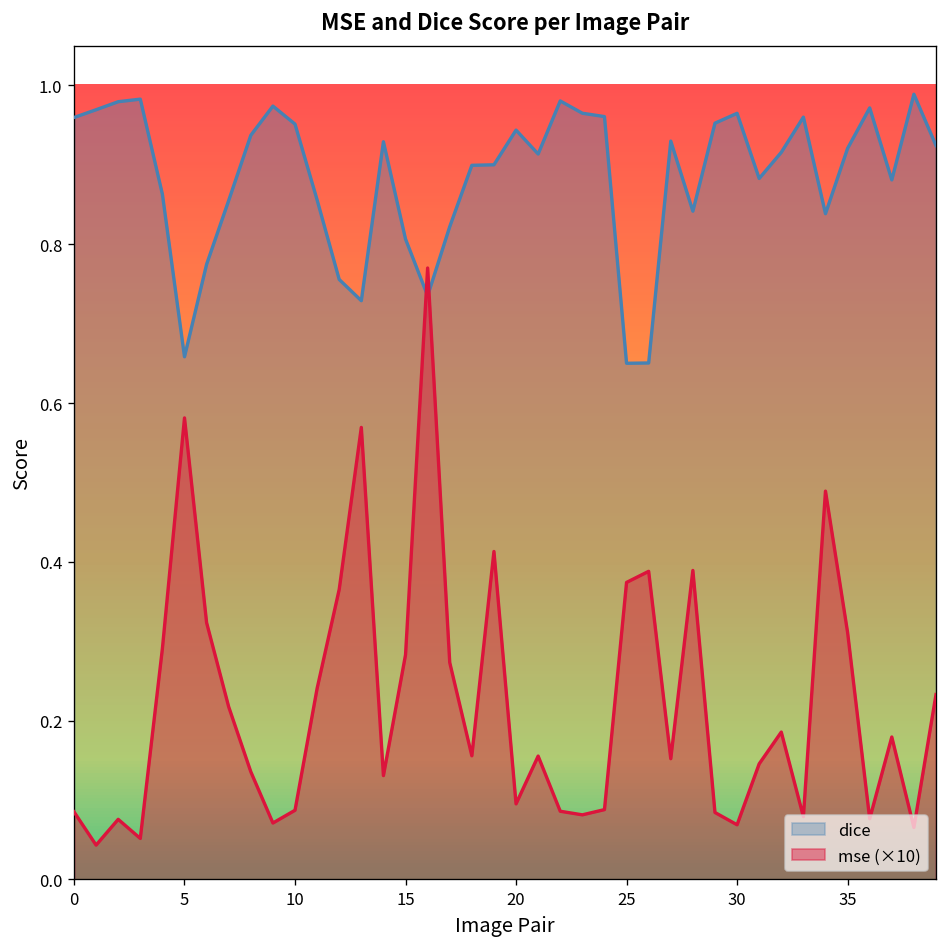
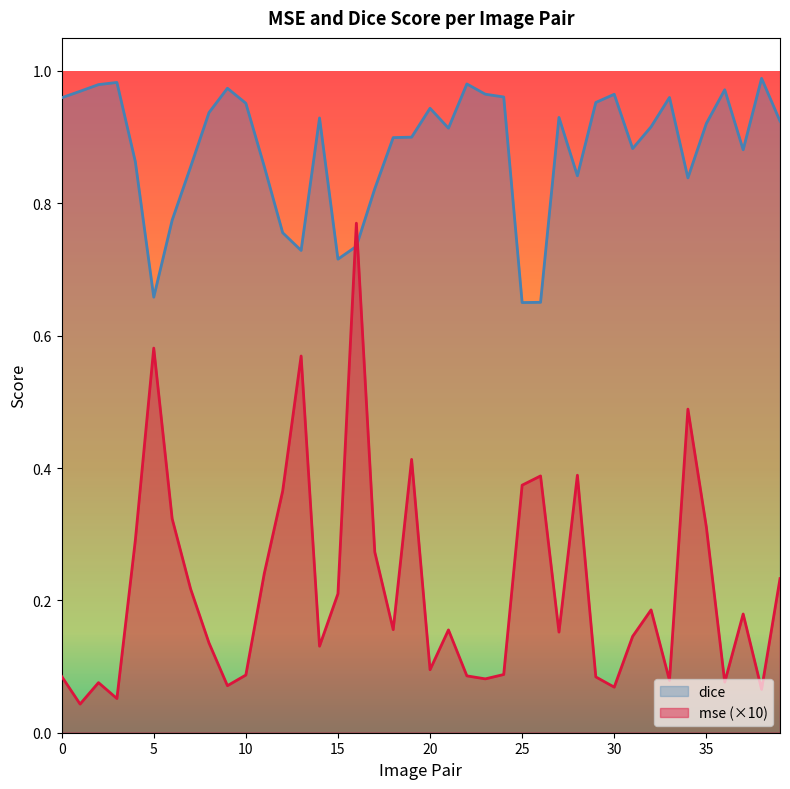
  {
    "dice": {
      "0": 0.96,
      "5": 0.66,
      "10": 0.95,
-     "15": 0.81,
+     "15": 0.72,
      "20": 0.94,
      "25": 0.65,
      "30": 0.96,
      "35": 0.92
    },
    "mse (×10)": {
      "0": 0.09,
      "5": 0.58,
      "10": 0.09,
-     "15": 0.28,
+     "15": 0.21,
      "20": 0.10,
      "25": 0.37,
      "30": 0.07,
      "35": 0.31
    }
  }
